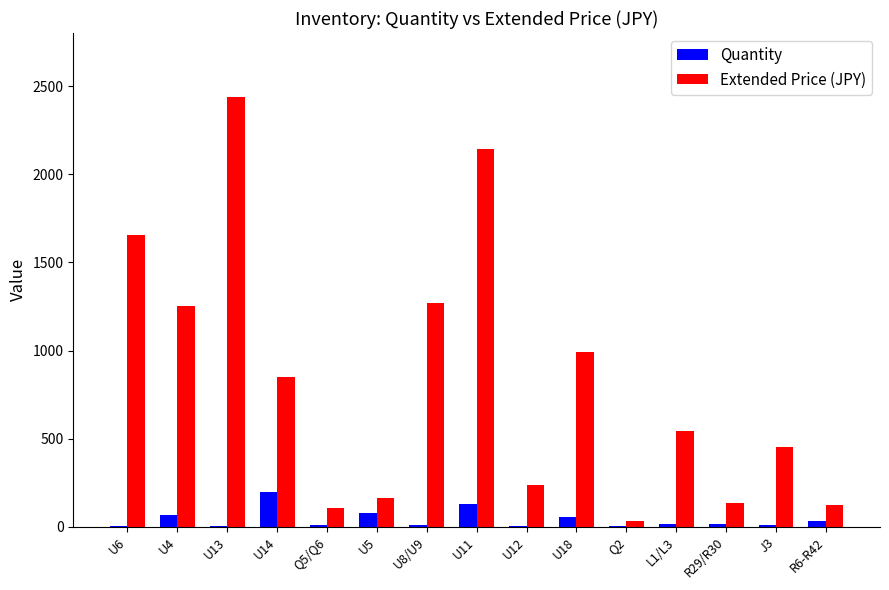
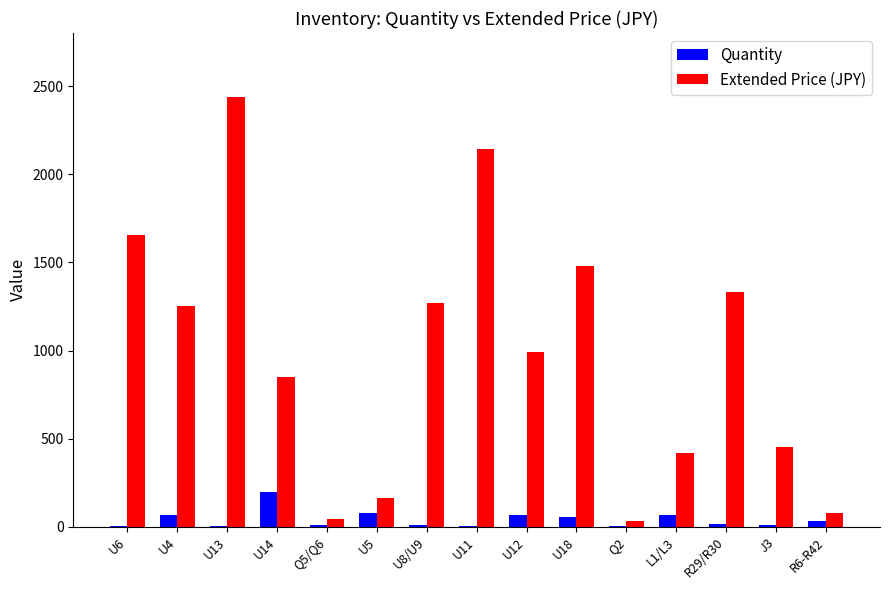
  {
    "Quantity": {
      "U4": 70,
      "U14": 200,
      "U5": 80,
-     "U11": 130,
-     "U12": 10,
+     "U11": 10,
+     "U12": 70,
      "U18": 60,
-     "L1/L3": 20,
+     "L1/L3": 70,
      "R29/R30": 20,
      "R6-R42": 40
    },
    "Extended Price (JPY)": {
      "U6": 1650,
      "U4": 1250,
      "U13": 2440,
      "U14": 850,
-     "Q5/Q6": 110,
+     "Q5/Q6": 50,
      "U5": 160,
      "U8/U9": 1270,
      "U11": 2140,
-     "U12": 240,
-     "U18": 990,
+     "U12": 990,
+     "U18": 1480,
      "Q2": 30,
-     "L1/L3": 540,
-     "R29/R30": 140,
+     "L1/L3": 420,
+     "R29/R30": 1330,
      "J3": 460,
-     "R6-R42": 130
+     "R6-R42": 80
    }
  }
